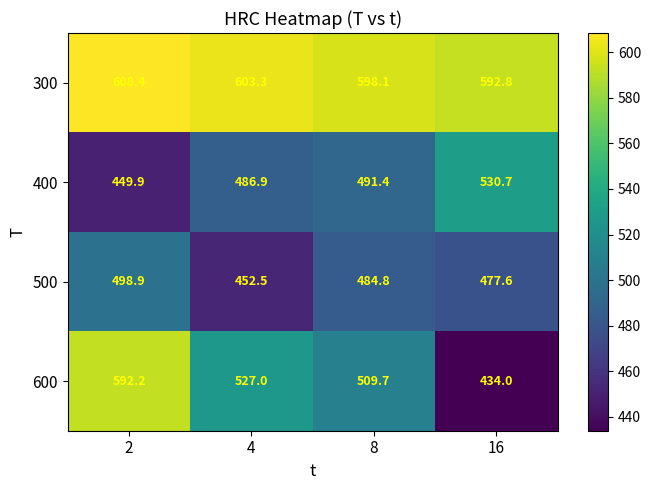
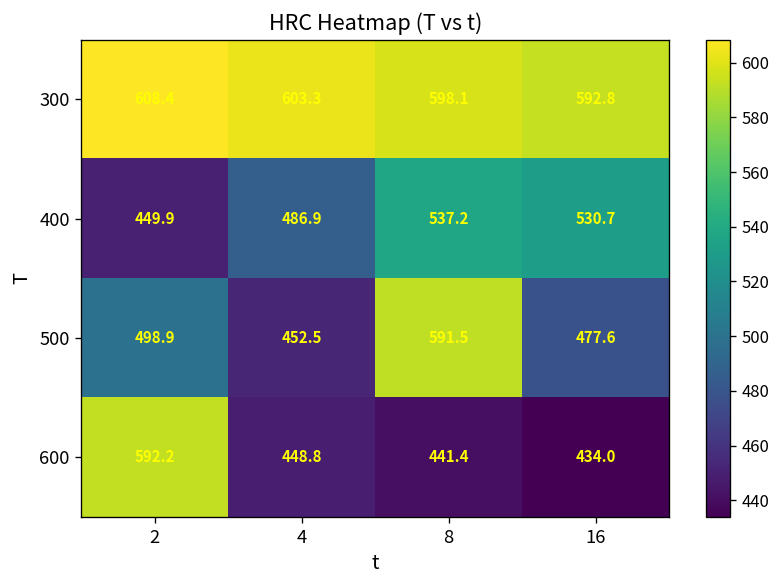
  {
    "300": {
      "16": 592.8
    },
    "400": {
      "2": 449.9,
      "4": 486.9,
-     "8": 491.4,
+     "8": 537.2,
      "16": 530.7
    },
    "500": {
      "2": 498.9,
      "4": 452.5,
-     "8": 484.8,
+     "8": 591.5,
      "16": 477.6
    },
    "600": {
      "2": 592.2,
-     "4": 527.0,
-     "8": 509.7,
+     "4": 448.8,
+     "8": 441.4,
      "16": 434.0
    }
  }
